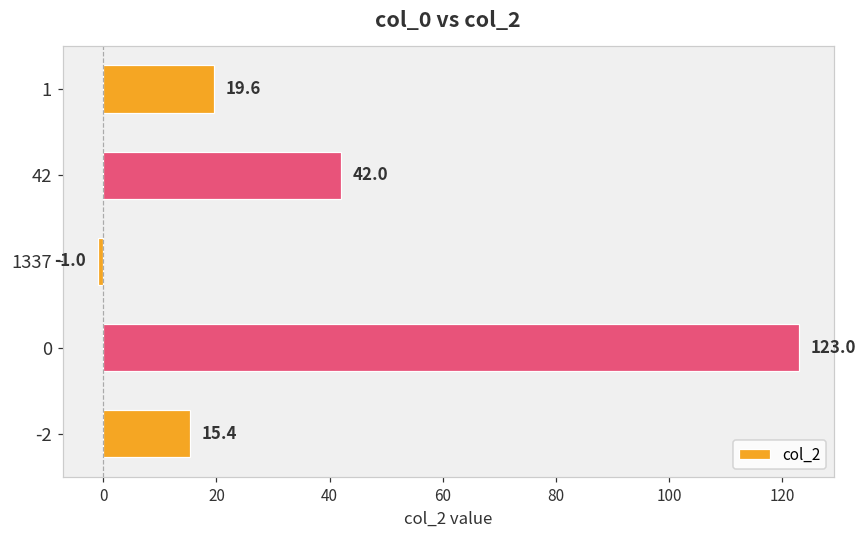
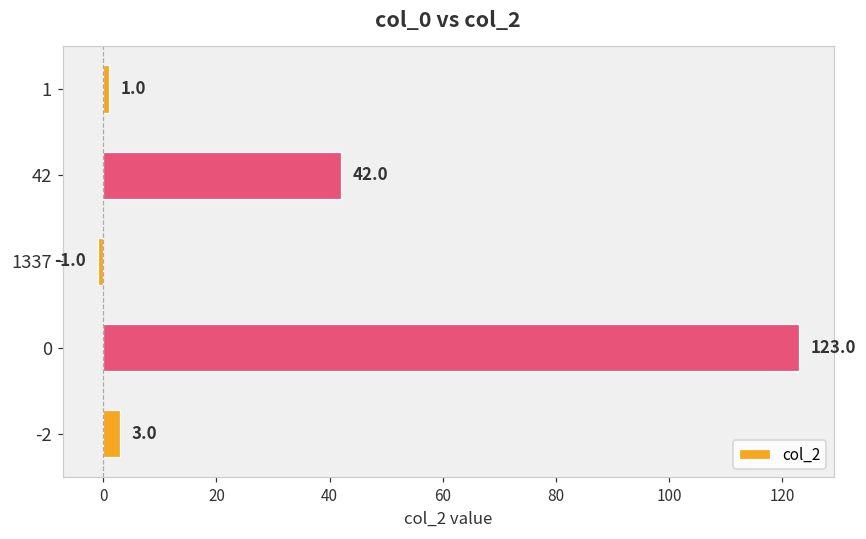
  {
-   "1": 19.6,
+   "1": 1.0,
    "42": 42.0,
    "1337": -1.0,
    "0": 123.0,
-   "-2": 15.4
+   "-2": 3.0
  }
